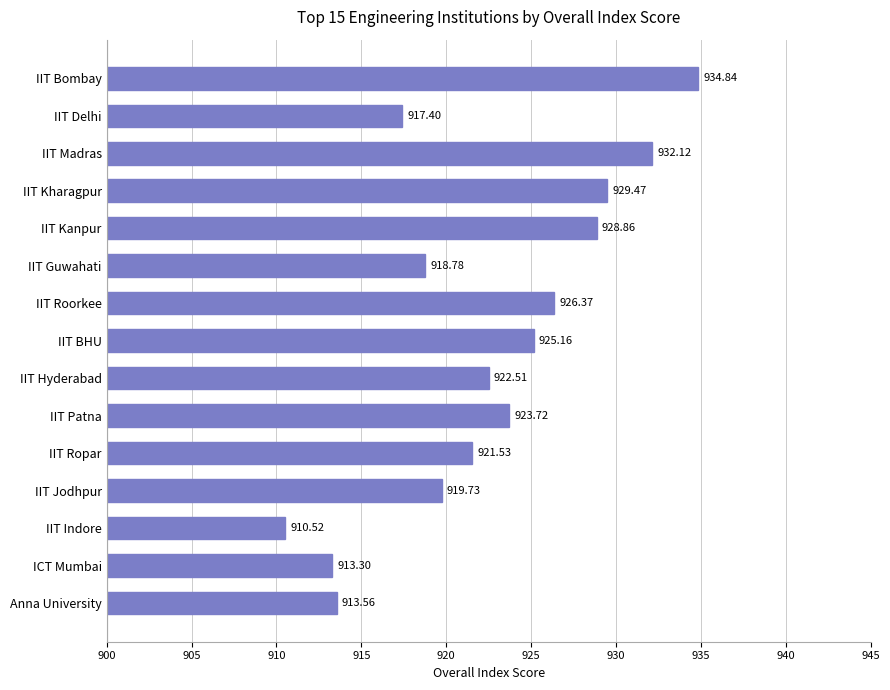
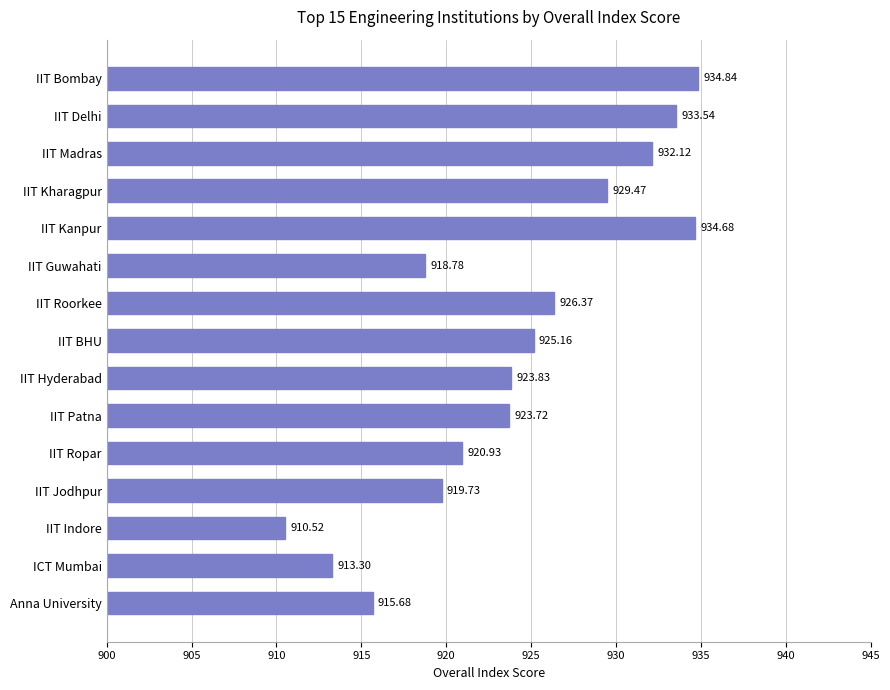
  {
    "IIT Bombay": 934.84,
-   "IIT Delhi": 917.40,
+   "IIT Delhi": 933.54,
    "IIT Madras": 932.12,
    "IIT Kharagpur": 929.47,
-   "IIT Kanpur": 928.86,
+   "IIT Kanpur": 934.68,
    "IIT Guwahati": 918.78,
    "IIT Roorkee": 926.37,
    "IIT BHU": 925.16,
-   "IIT Hyderabad": 922.51,
+   "IIT Hyderabad": 923.83,
    "IIT Patna": 923.72,
-   "IIT Ropar": 921.53,
+   "IIT Ropar": 920.93,
    "IIT Jodhpur": 919.73,
    "IIT Indore": 910.52,
    "ICT Mumbai": 913.30,
-   "Anna University": 913.56
+   "Anna University": 915.68
  }
